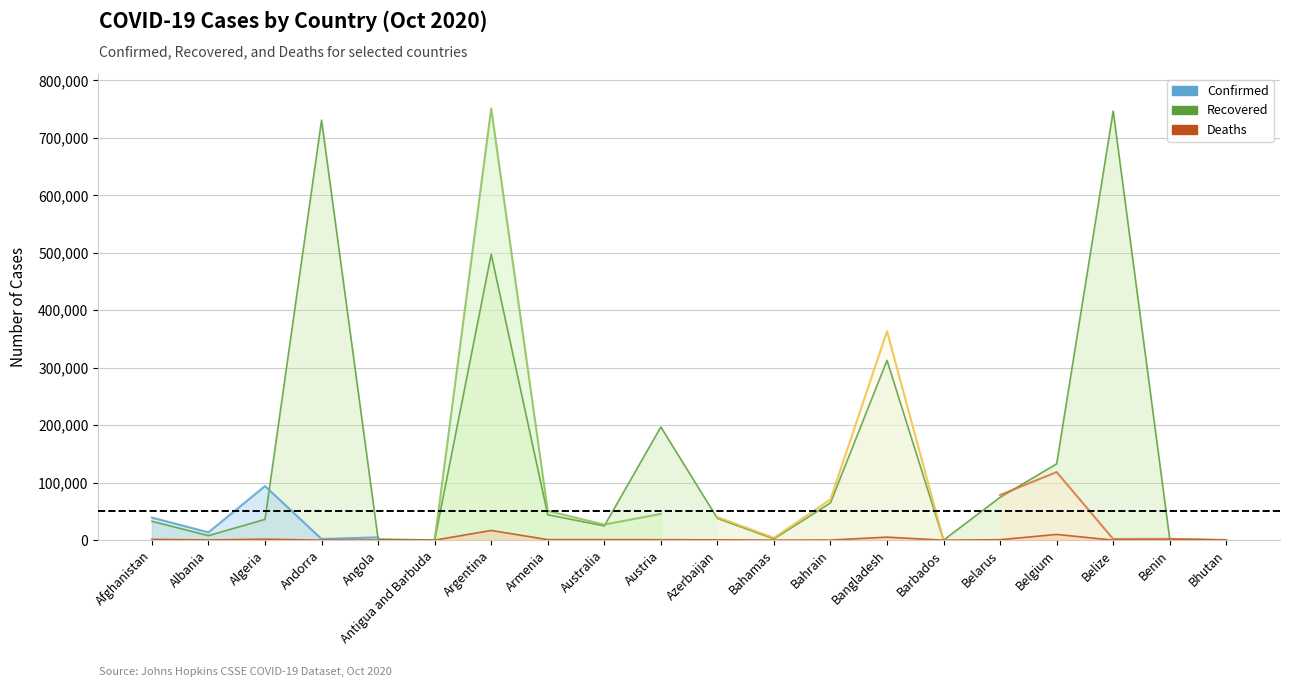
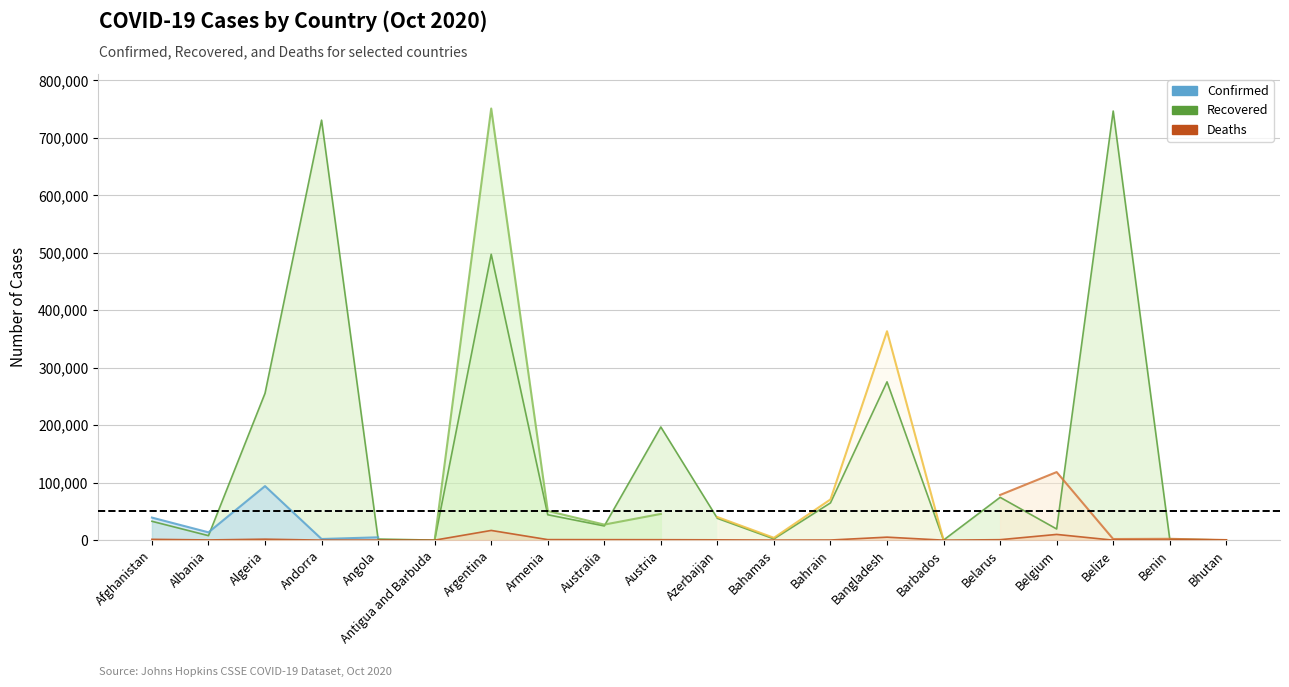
  {
    "Confirmed": {
      "Afghanistan": "40,000",
      "Albania": "10,000",
      "Algeria": "90,000"
    },
    "Recovered": {
      "Afghanistan": "30,000",
      "Albania": "10,000",
-     "Algeria": "40,000",
+     "Algeria": "260,000",
      "Andorra": "730,000",
      "Argentina": "500,000",
      "Armenia": "40,000",
      "Austria": "200,000",
      "Bahrain": "60,000",
-     "Bangladesh": "310,000",
-     "Belgium": "130,000",
+     "Bangladesh": "280,000",
+     "Belgium": "20,000",
      "Belize": "750,000"
    }
  }
